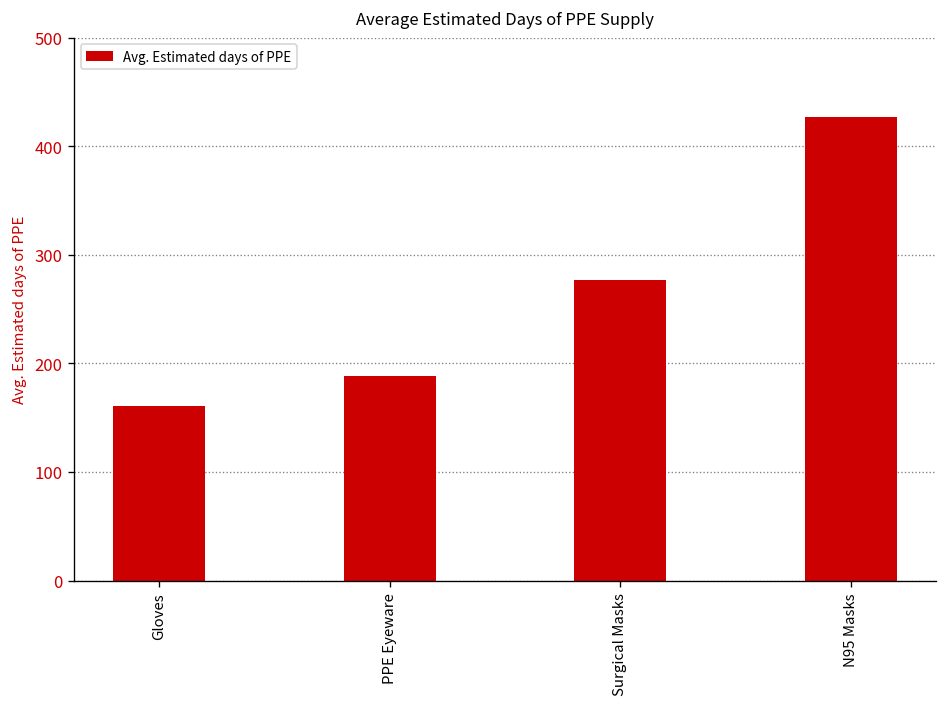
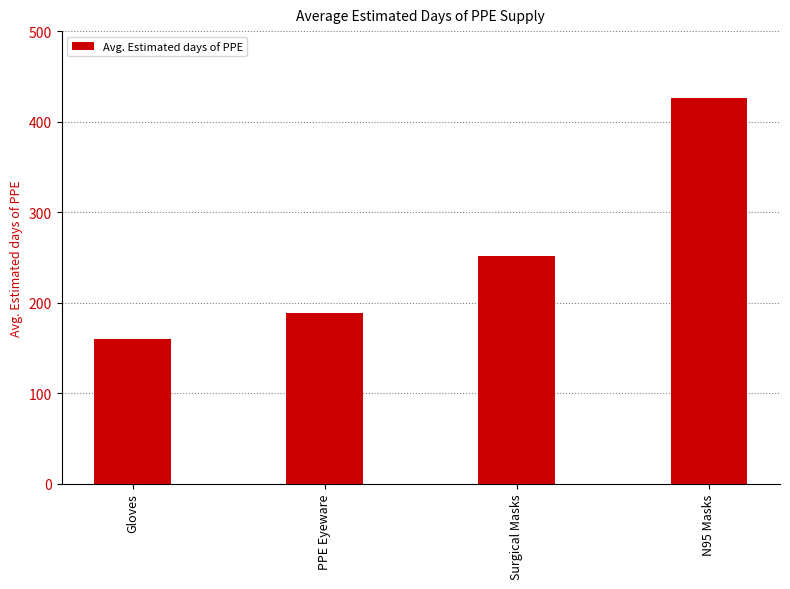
  {
    "Gloves": 160,
    "PPE Eyeware": 190,
-   "Surgical Masks": 280,
+   "Surgical Masks": 250,
    "N95 Masks": 430
  }
